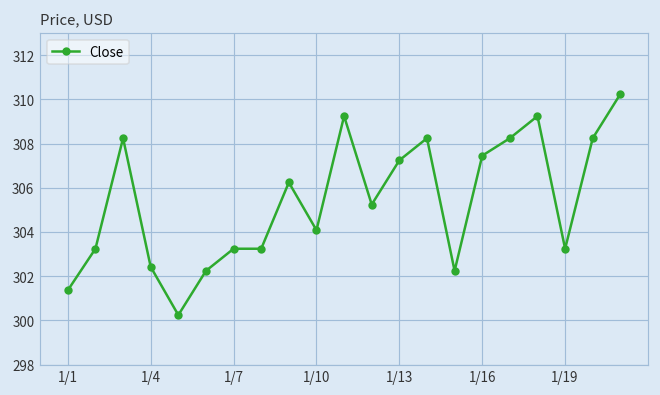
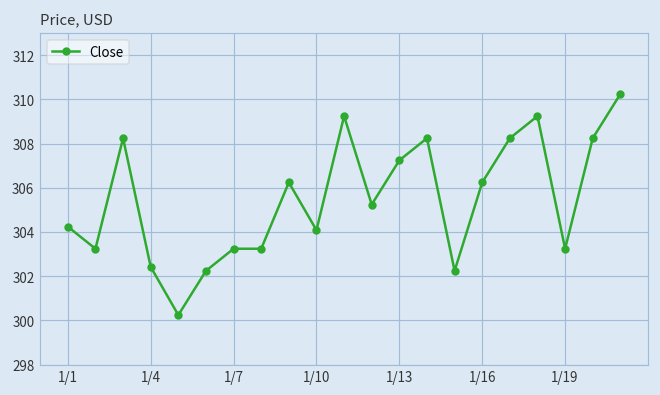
  {
-   "1/1": 301.4,
+   "1/1": 304.2,
    "1/4": 302.4,
    "1/7": 303.2,
    "1/10": 304.1,
    "1/13": 307.2,
-   "1/16": 307.5,
+   "1/16": 306.2,
    "1/19": 303.2
  }
